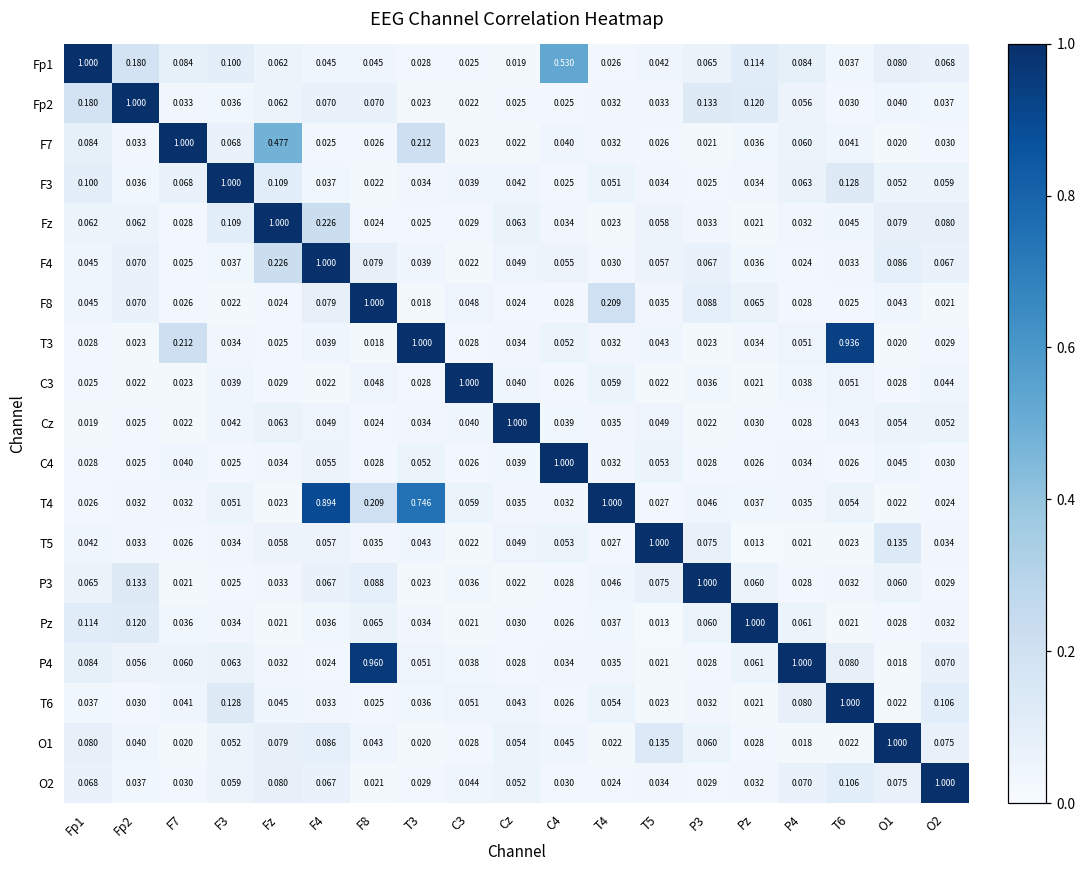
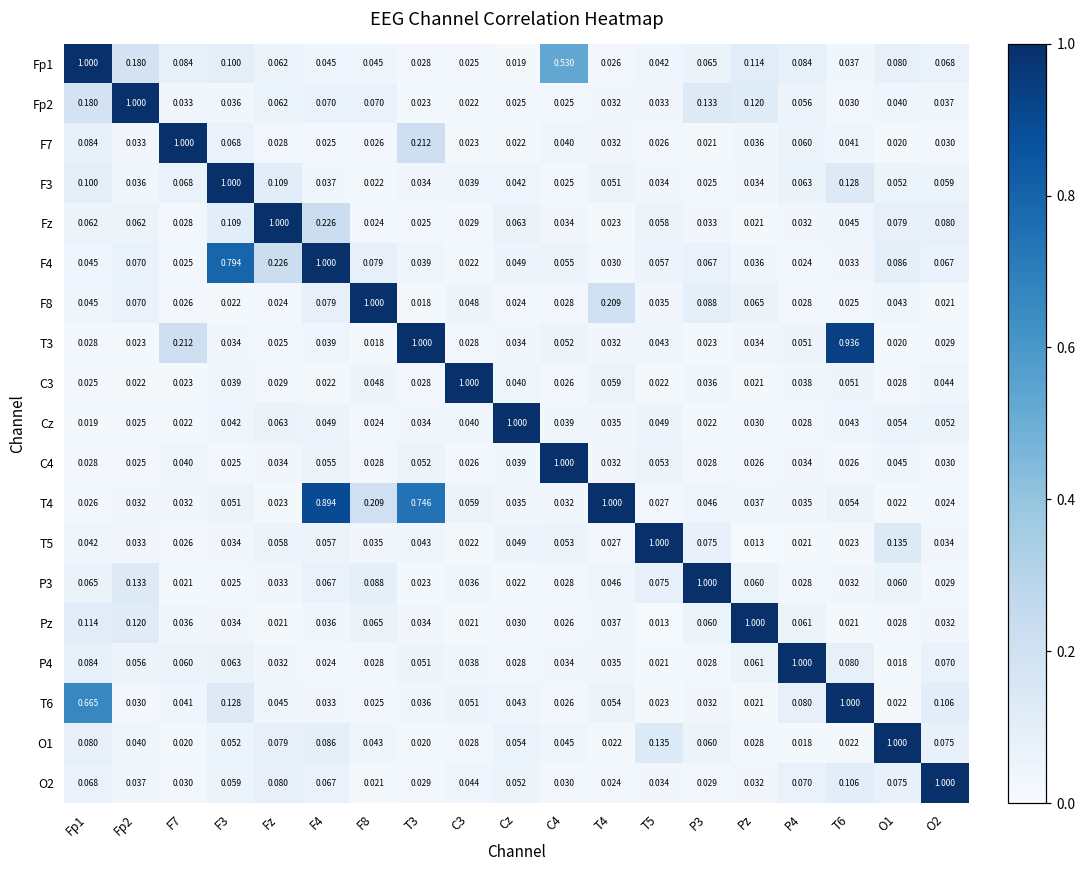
  {
    "F7": {
      "Fp1": 0.084,
      "Fp2": 0.033,
      "F7": 1.000,
      "F3": 0.068,
-     "Fz": 0.477,
+     "Fz": 0.028,
      "F4": 0.025,
      "F8": 0.026,
      "T3": 0.212,
      "C3": 0.023,
      "Cz": 0.022,
      "C4": 0.040,
      "T4": 0.032,
      "T5": 0.026,
      "P3": 0.021,
      "Pz": 0.036,
      "P4": 0.060,
      "T6": 0.041,
      "O1": 0.020,
      "O2": 0.030
    },
    "F4": {
      "Fp1": 0.045,
      "Fp2": 0.070,
      "F7": 0.025,
-     "F3": 0.037,
+     "F3": 0.794,
      "Fz": 0.226,
      "F4": 1.000,
      "F8": 0.079,
      "T3": 0.039,
      "C3": 0.022,
      "Cz": 0.049,
      "C4": 0.055,
      "T4": 0.030,
      "T5": 0.057,
      "P3": 0.067,
      "Pz": 0.036,
      "P4": 0.024,
      "T6": 0.033,
      "O1": 0.086,
      "O2": 0.067
    },
    "P4": {
      "Fp1": 0.084,
      "Fp2": 0.056,
      "F7": 0.060,
      "F3": 0.063,
      "Fz": 0.032,
      "F4": 0.024,
-     "F8": 0.960,
+     "F8": 0.028,
      "T3": 0.051,
      "C3": 0.038,
      "Cz": 0.028,
      "C4": 0.034,
      "T4": 0.035,
      "T5": 0.021,
      "P3": 0.028,
      "Pz": 0.061,
      "P4": 1.000,
      "T6": 0.080,
      "O1": 0.018,
      "O2": 0.070
    },
    "T6": {
-     "Fp1": 0.037,
+     "Fp1": 0.665,
      "Fp2": 0.030,
      "F7": 0.041,
      "F3": 0.128,
      "Fz": 0.045,
      "F4": 0.033,
      "F8": 0.025,
      "T3": 0.036,
      "C3": 0.051,
      "Cz": 0.043,
      "C4": 0.026,
      "T4": 0.054,
      "T5": 0.023,
      "P3": 0.032,
      "Pz": 0.021,
      "P4": 0.080,
      "T6": 1.000,
      "O1": 0.022,
      "O2": 0.106
    }
  }
